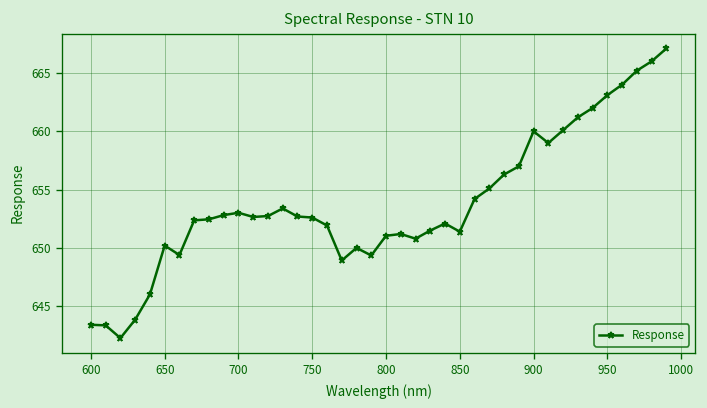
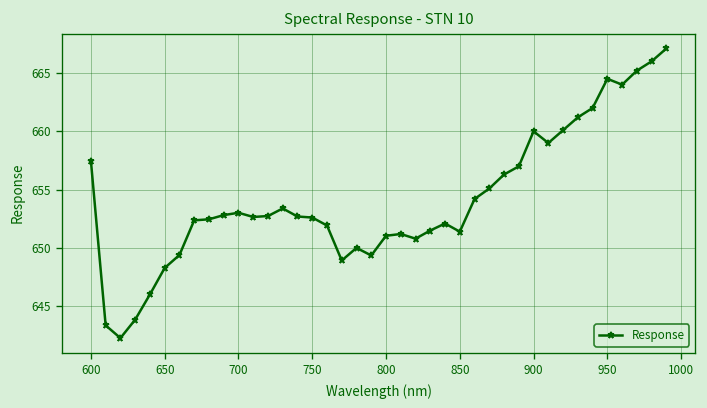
  {
-   "600": 643,
-   "650": 650,
+   "600": 657,
+   "650": 648,
    "700": 653,
    "750": 653,
    "800": 651,
    "850": 651,
    "900": 660,
-   "950": 663
+   "950": 665
  }
